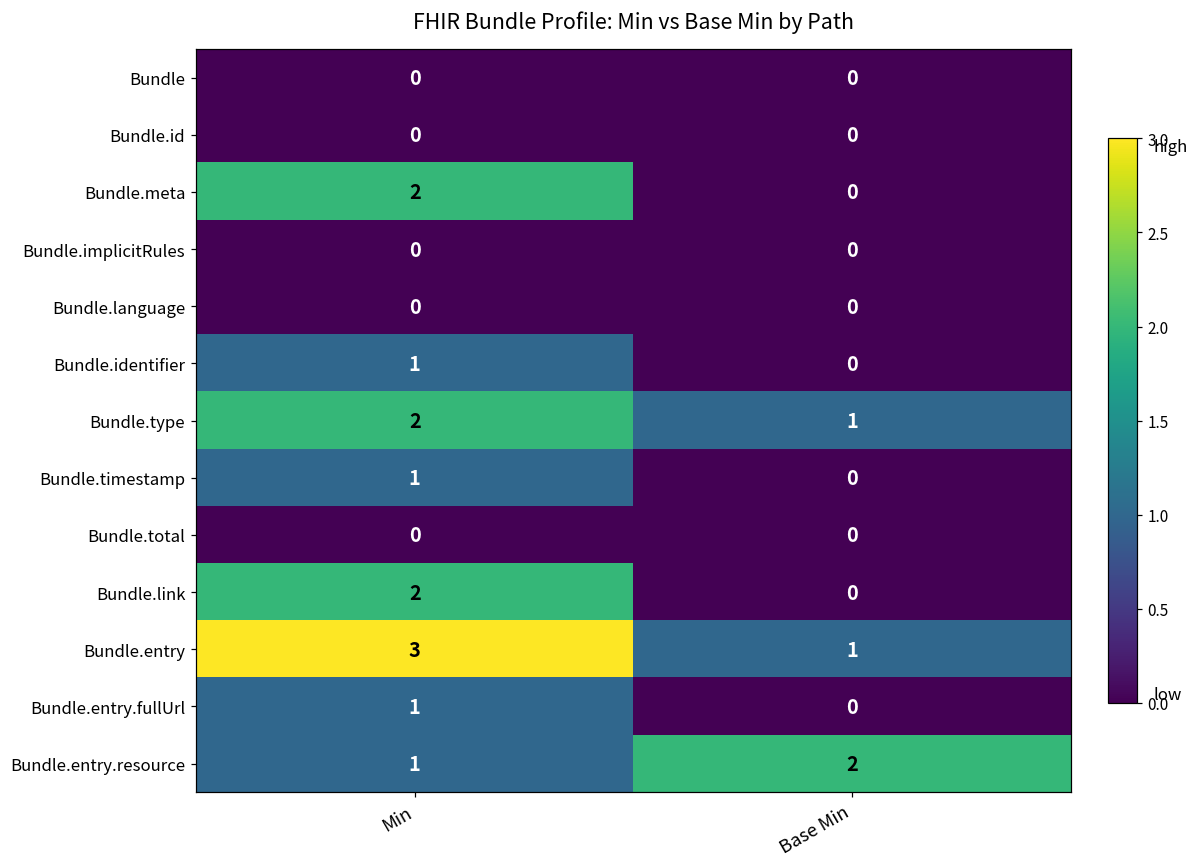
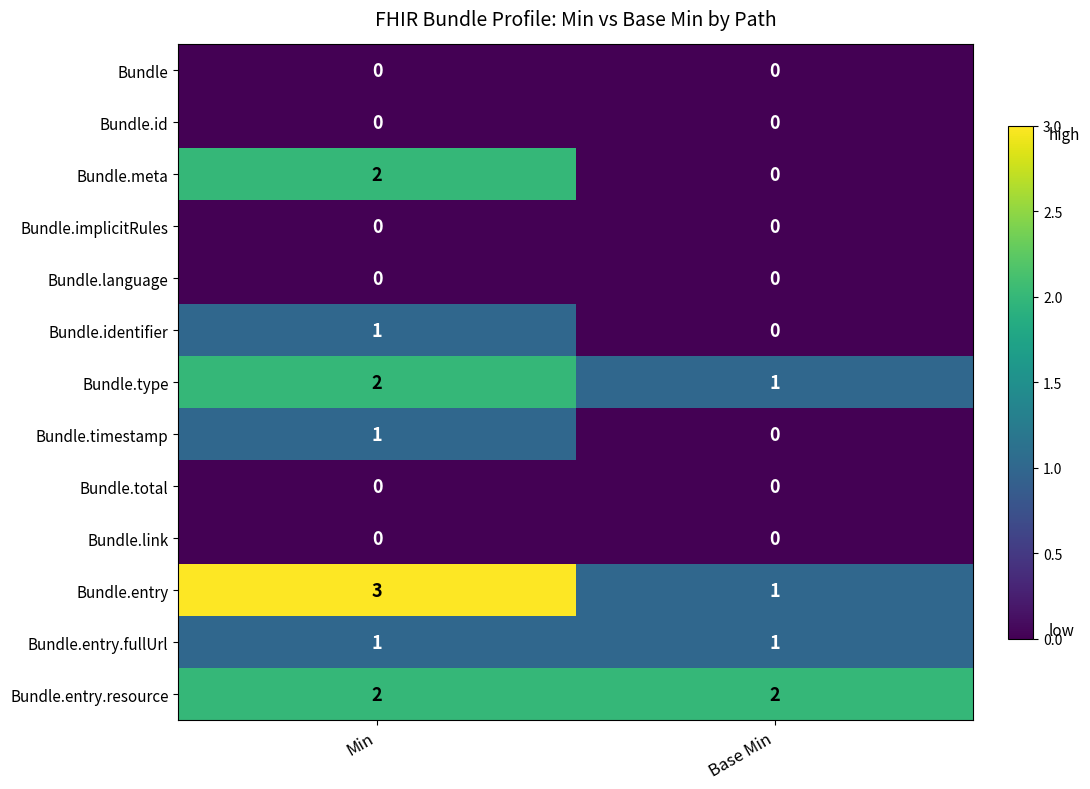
  {
    "Bundle": {
      "Min": 0,
      "Base Min": 0
    },
    "Bundle.id": {
      "Min": 0,
      "Base Min": 0
    },
    "Bundle.meta": {
      "Min": 2,
      "Base Min": 0
    },
    "Bundle.implicitRules": {
      "Min": 0,
      "Base Min": 0
    },
    "Bundle.language": {
      "Min": 0,
      "Base Min": 0
    },
    "Bundle.identifier": {
      "Min": 1,
      "Base Min": 0
    },
    "Bundle.type": {
      "Min": 2,
      "Base Min": 1
    },
    "Bundle.timestamp": {
      "Min": 1,
      "Base Min": 0
    },
    "Bundle.total": {
      "Min": 0,
      "Base Min": 0
    },
    "Bundle.link": {
-     "Min": 2,
+     "Min": 0,
      "Base Min": 0
    },
    "Bundle.entry": {
      "Min": 3,
      "Base Min": 1
    },
    "Bundle.entry.fullUrl": {
      "Min": 1,
-     "Base Min": 0
+     "Base Min": 1
    },
    "Bundle.entry.resource": {
-     "Min": 1,
+     "Min": 2,
      "Base Min": 2
    }
  }
